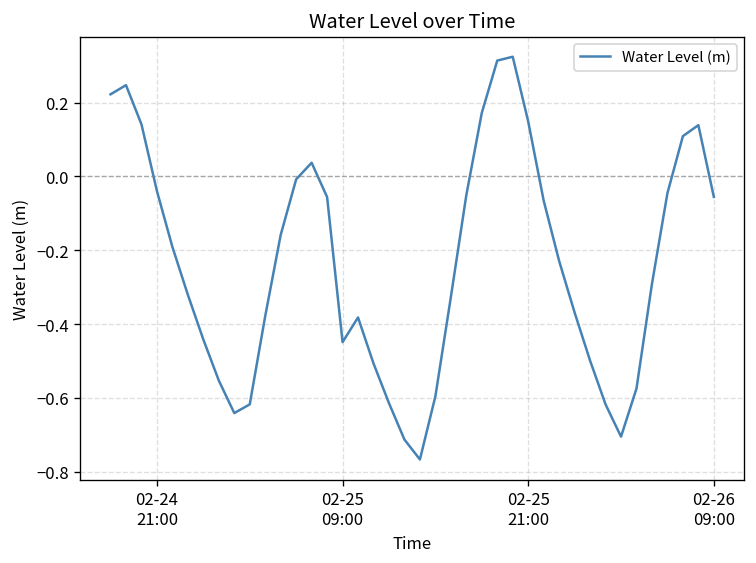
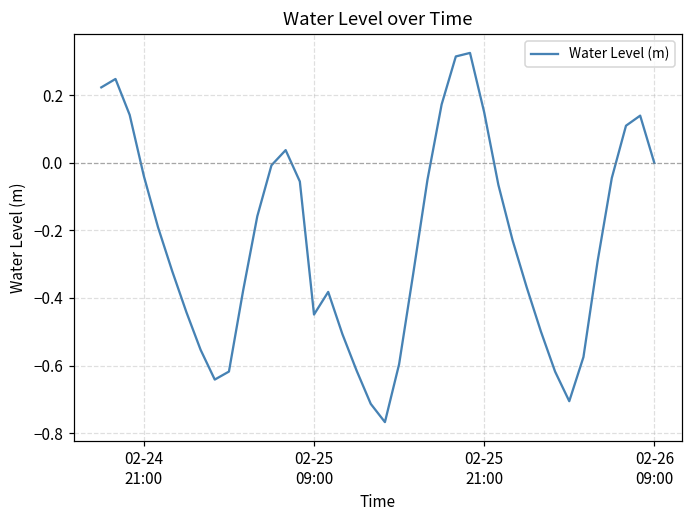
  {
    "02-24 21:00": -0.04,
    "02-25 09:00": -0.45,
    "02-25 21:00": 0.15,
-   "02-26 09:00": -0.06
+   "02-26 09:00": 0.00
  }
